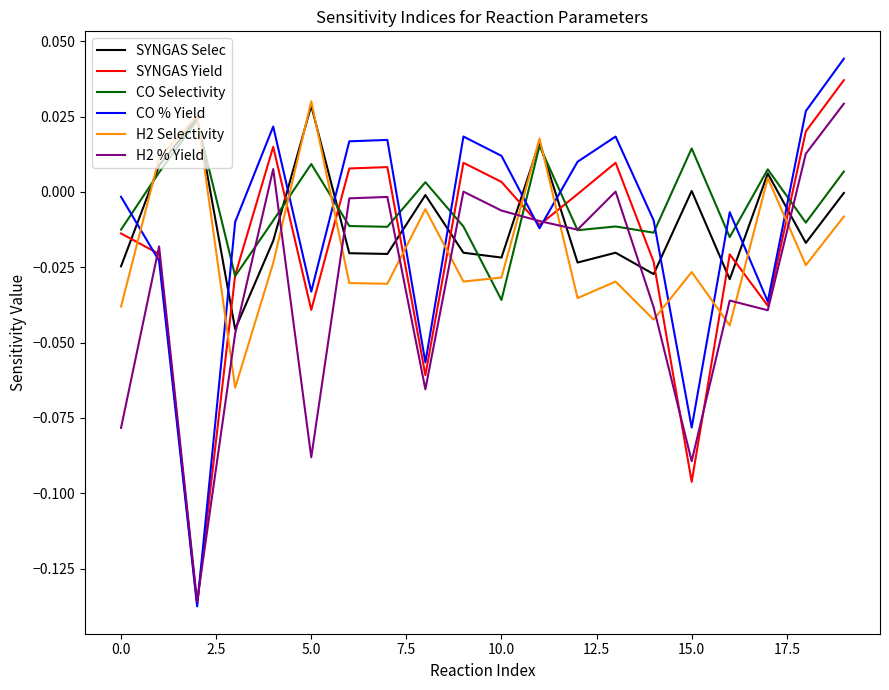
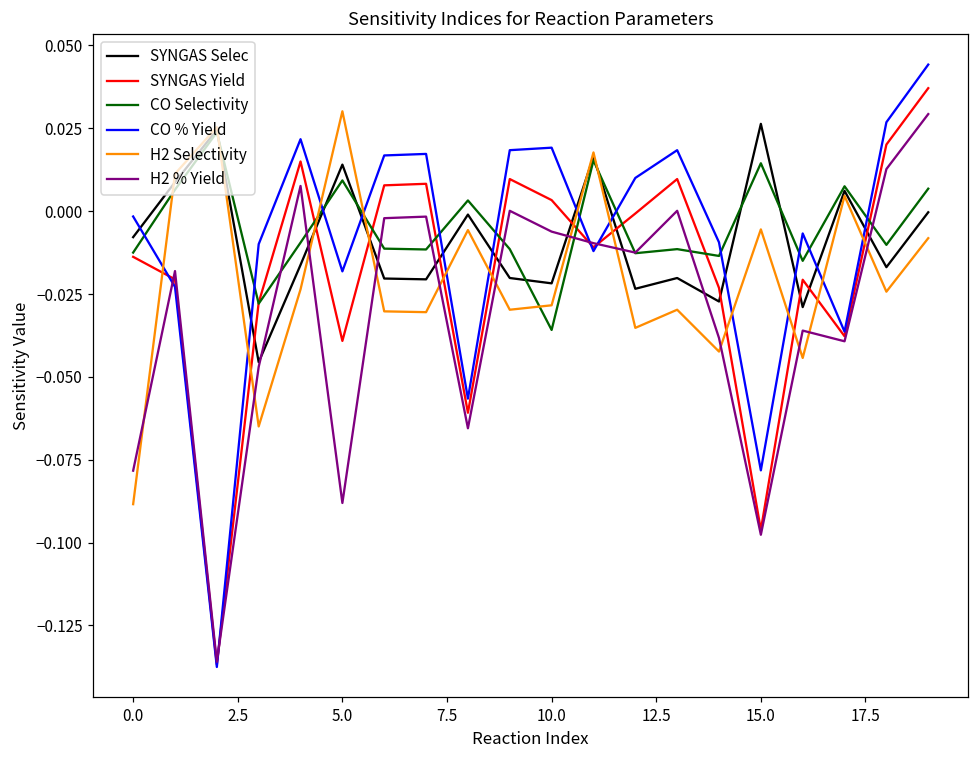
  {
    "SYNGAS Selec": {
-     "0.0": -0.025,
-     "5.0": 0.029,
+     "0.0": -0.008,
+     "5.0": 0.014,
      "10.0": -0.022,
-     "15.0": 0.000
+     "15.0": 0.026
    },
    "SYNGAS Yield": {
      "0.0": -0.014,
      "5.0": -0.039,
      "10.0": 0.003,
      "15.0": -0.096
    },
    "CO Selectivity": {
      "0.0": -0.012,
      "5.0": 0.009,
      "10.0": -0.036,
      "15.0": 0.014
    },
    "CO % Yield": {
      "0.0": -0.002,
-     "5.0": -0.033,
-     "10.0": 0.012,
+     "5.0": -0.018,
+     "10.0": 0.019,
      "15.0": -0.078
    },
    "H2 Selectivity": {
-     "0.0": -0.038,
+     "0.0": -0.088,
      "5.0": 0.030,
      "10.0": -0.028,
-     "15.0": -0.027
+     "15.0": -0.005
    },
    "H2 % Yield": {
      "0.0": -0.078,
      "5.0": -0.088,
      "10.0": -0.006,
-     "15.0": -0.089
+     "15.0": -0.098
    }
  }
